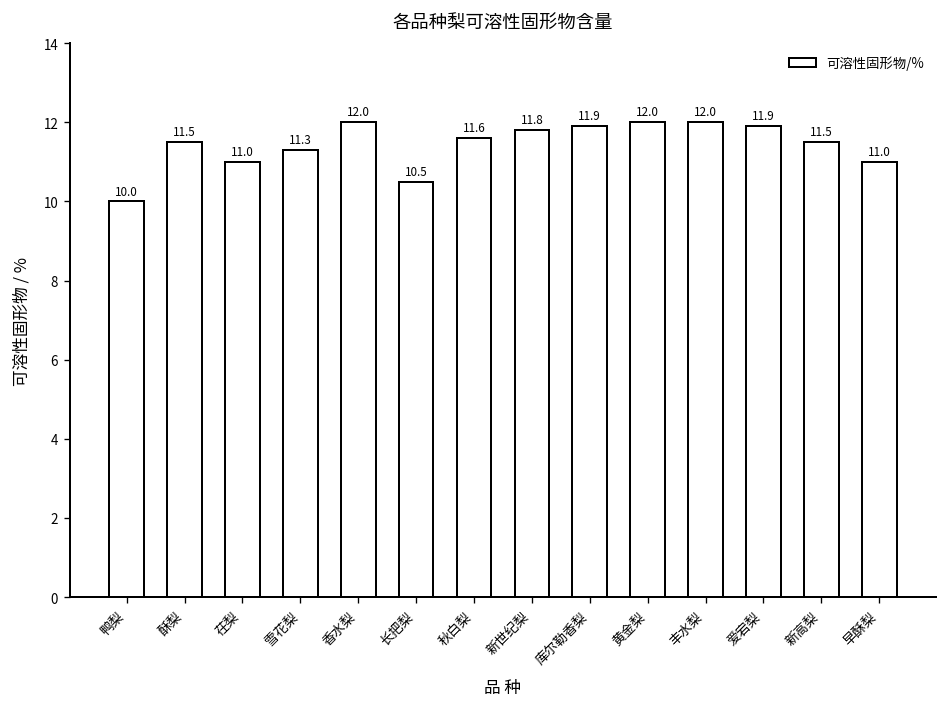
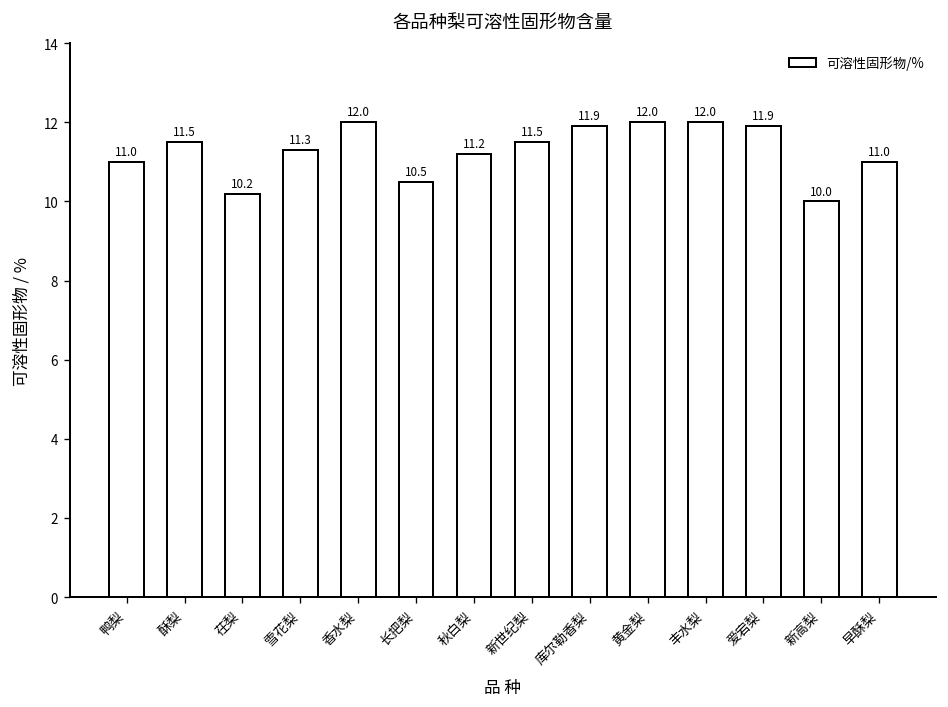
  {
-   "鸭梨": 10.0,
+   "鸭梨": 11.0,
    "酥梨": 11.5,
-   "茌梨": 11.0,
+   "茌梨": 10.2,
    "雪花梨": 11.3,
    "香水梨": 12.0,
    "长把梨": 10.5,
-   "秋白梨": 11.6,
-   "新世纪梨": 11.8,
+   "秋白梨": 11.2,
+   "新世纪梨": 11.5,
    "库尔勒香梨": 11.9,
    "黄金梨": 12.0,
    "丰水梨": 12.0,
    "爱宕梨": 11.9,
-   "新高梨": 11.5,
+   "新高梨": 10.0,
    "早酥梨": 11.0
  }
